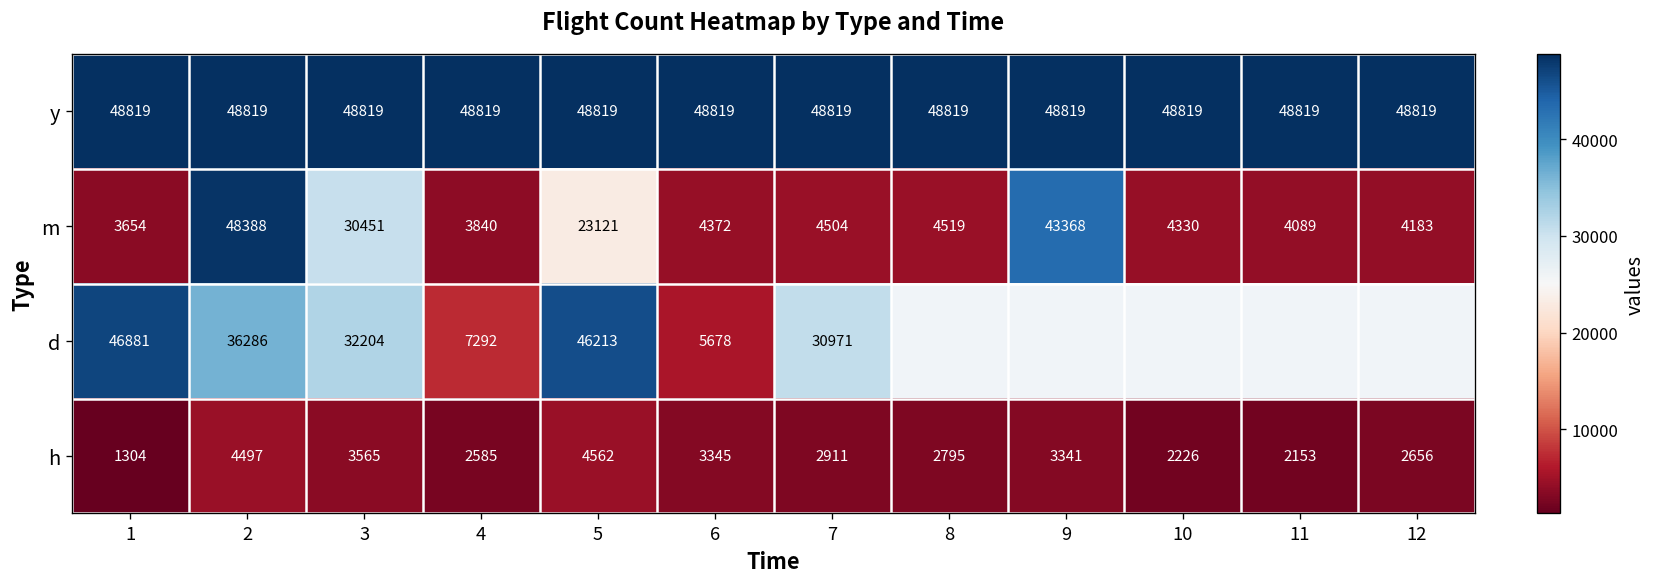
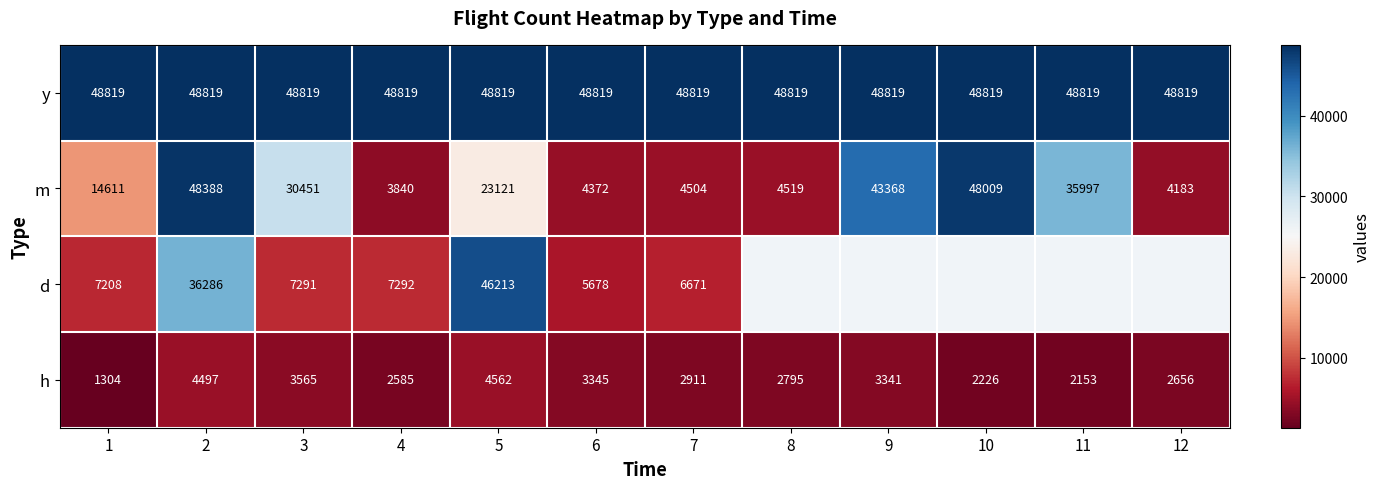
  {
    "y": {
      "1": 48819,
      "2": 48819,
      "3": 48819,
      "4": 48819,
      "5": 48819,
      "6": 48819,
      "7": 48819,
      "8": 48819,
      "9": 48819,
      "10": 48819,
      "11": 48819,
      "12": 48819
    },
    "m": {
-     "1": 3654,
+     "1": 14611,
      "2": 48388,
      "3": 30451,
      "4": 3840,
      "5": 23121,
      "6": 4372,
      "7": 4504,
      "8": 4519,
      "9": 43368,
-     "10": 4330,
-     "11": 4089,
+     "10": 48009,
+     "11": 35997,
      "12": 4183
    },
    "d": {
-     "1": 46881,
+     "1": 7208,
      "2": 36286,
-     "3": 32204,
+     "3": 7291,
      "4": 7292,
      "5": 46213,
      "6": 5678,
-     "7": 30971
+     "7": 6671
    },
    "h": {
      "1": 1304,
      "2": 4497,
      "3": 3565,
      "4": 2585,
      "5": 4562,
      "6": 3345,
      "7": 2911,
      "8": 2795,
      "9": 3341,
      "10": 2226,
      "11": 2153,
      "12": 2656
    }
  }
